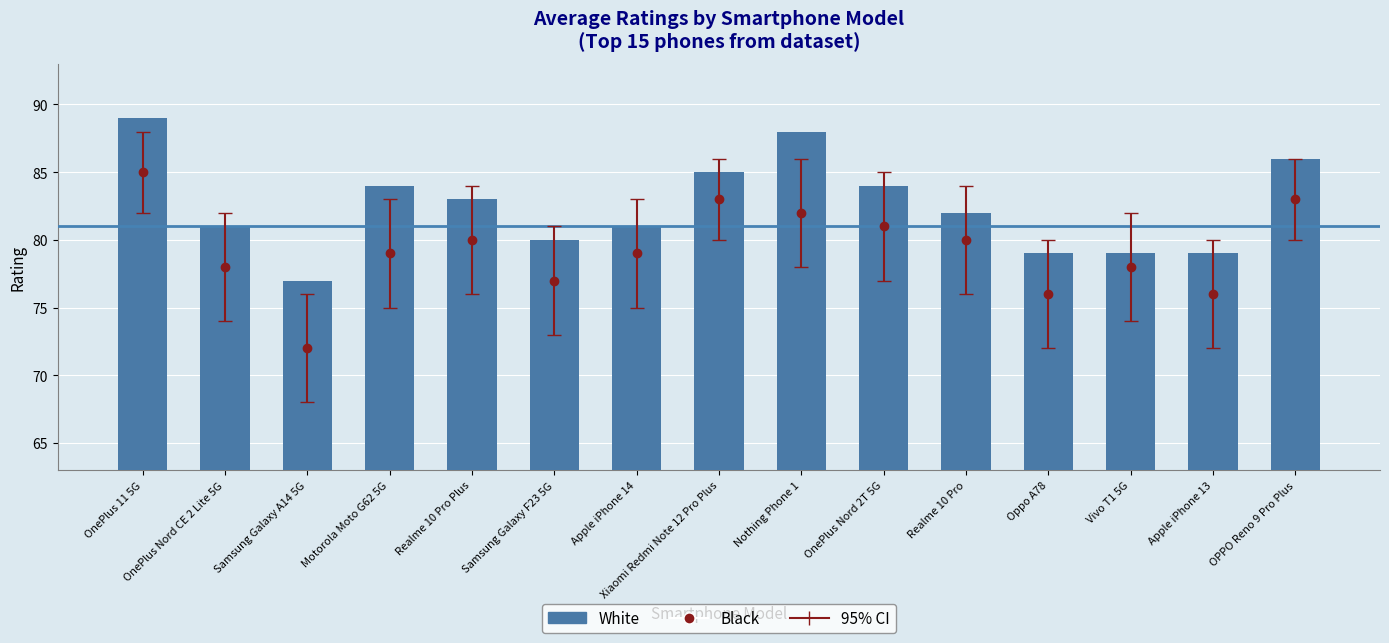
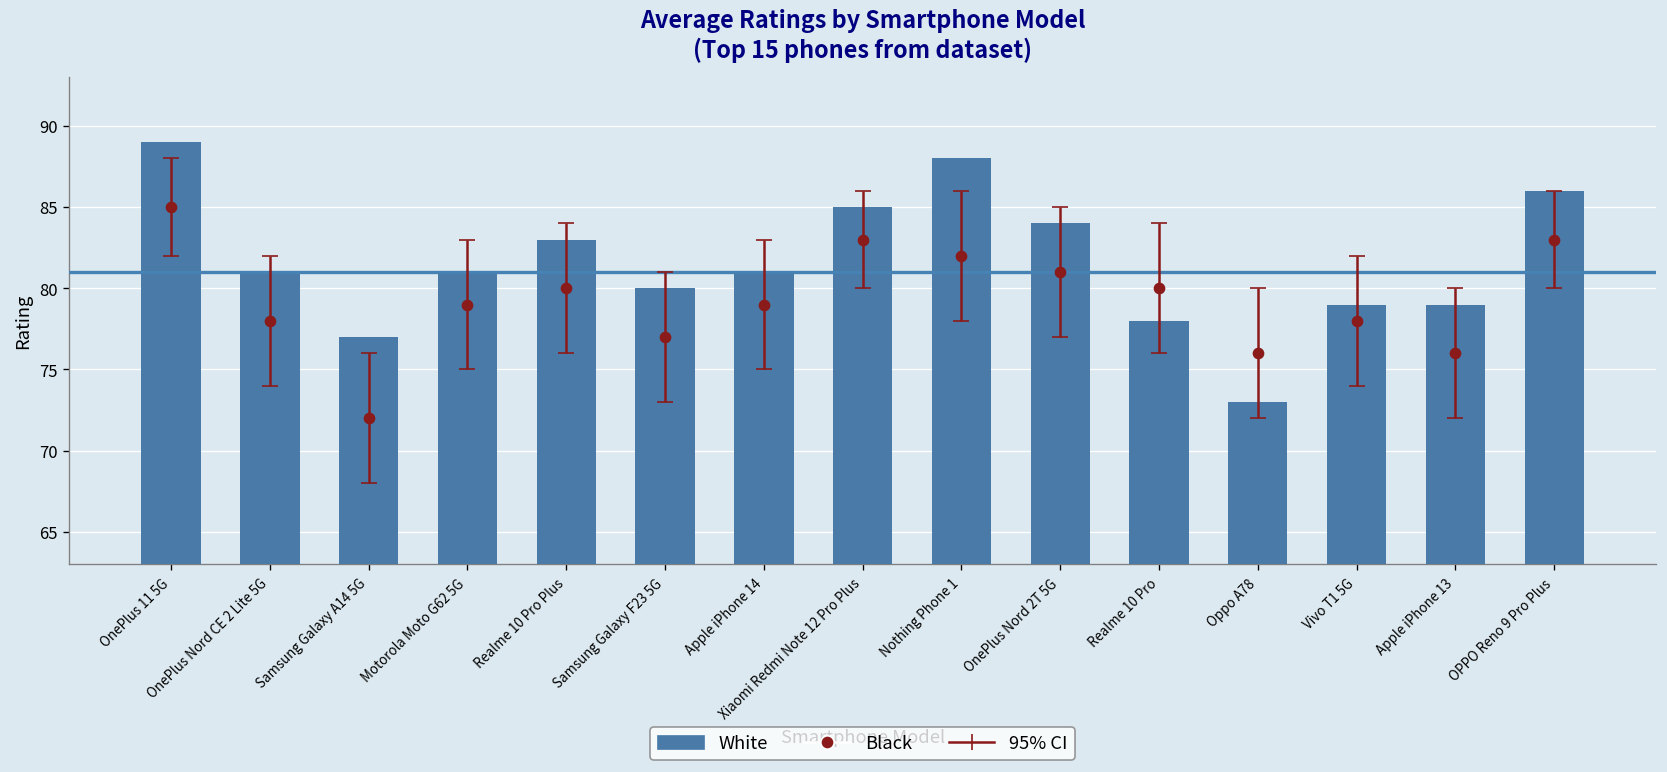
  {
    "White": {
      "OnePlus 11 5G": 89,
      "OnePlus Nord CE 2 Lite 5G": 81,
      "Samsung Galaxy A14 5G": 77,
-     "Motorola Moto G62 5G": 84,
+     "Motorola Moto G62 5G": 81,
      "Realme 10 Pro Plus": 83,
      "Samsung Galaxy F23 5G": 80,
      "Apple iPhone 14": 81,
      "Xiaomi Redmi Note 12 Pro Plus": 85,
      "Nothing Phone 1": 88,
      "OnePlus Nord 2T 5G": 84,
-     "Realme 10 Pro": 82,
-     "Oppo A78": 79,
+     "Realme 10 Pro": 78,
+     "Oppo A78": 73,
      "Vivo T1 5G": 79,
      "Apple iPhone 13": 79,
      "OPPO Reno 9 Pro Plus": 86
    }
  }
